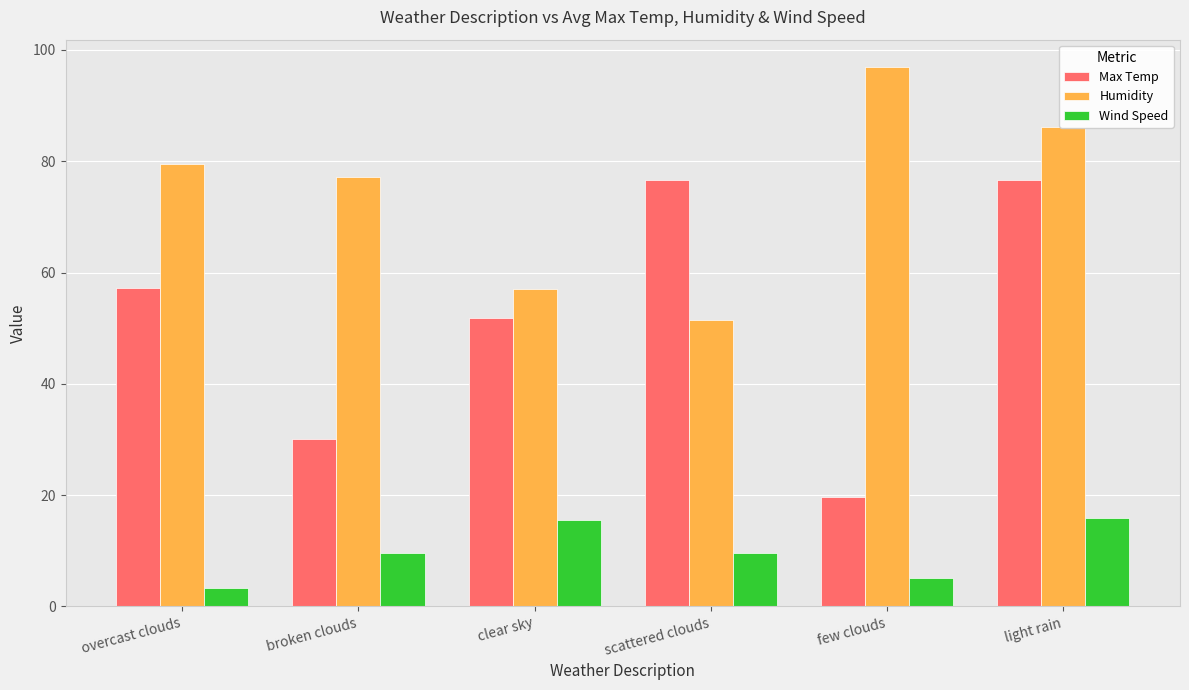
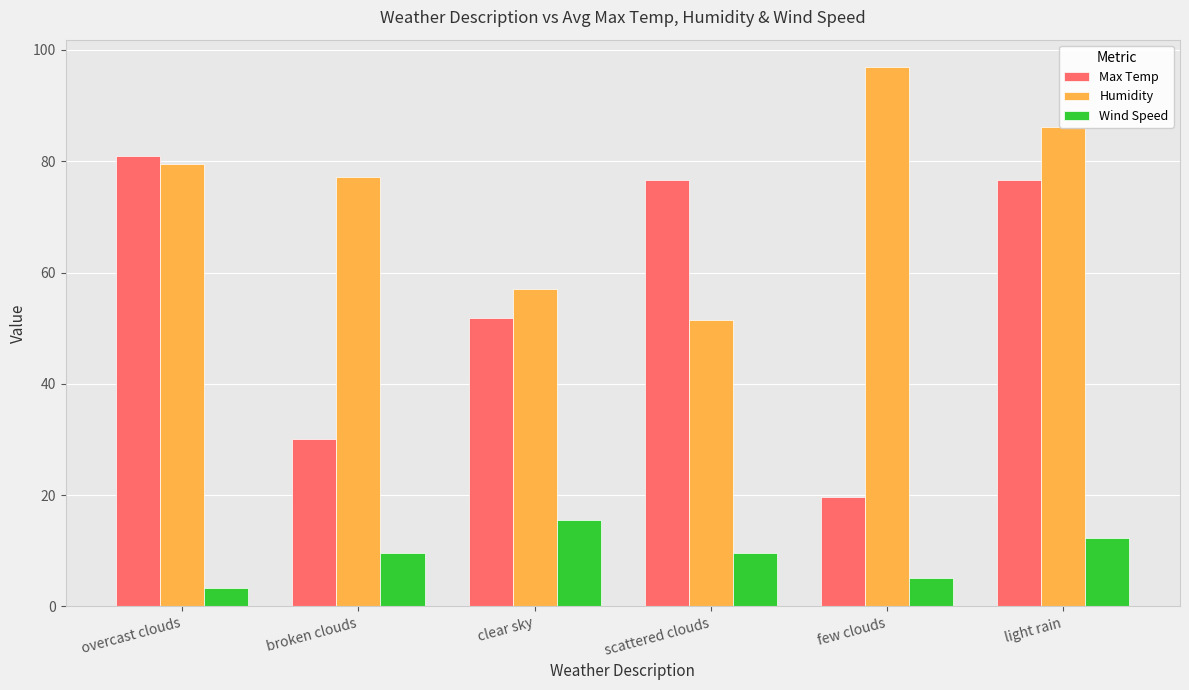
  {
    "Max Temp": {
-     "overcast clouds": 57,
+     "overcast clouds": 81,
      "broken clouds": 30,
      "clear sky": 52,
      "scattered clouds": 77,
      "few clouds": 20,
      "light rain": 77
    },
    "Humidity": {
      "overcast clouds": 80,
      "broken clouds": 77,
      "clear sky": 57,
      "scattered clouds": 51,
      "few clouds": 97
    },
    "Wind Speed": {
      "overcast clouds": 3,
      "broken clouds": 10,
      "clear sky": 16,
      "scattered clouds": 10,
      "few clouds": 5,
-     "light rain": 16
+     "light rain": 12
    }
  }
